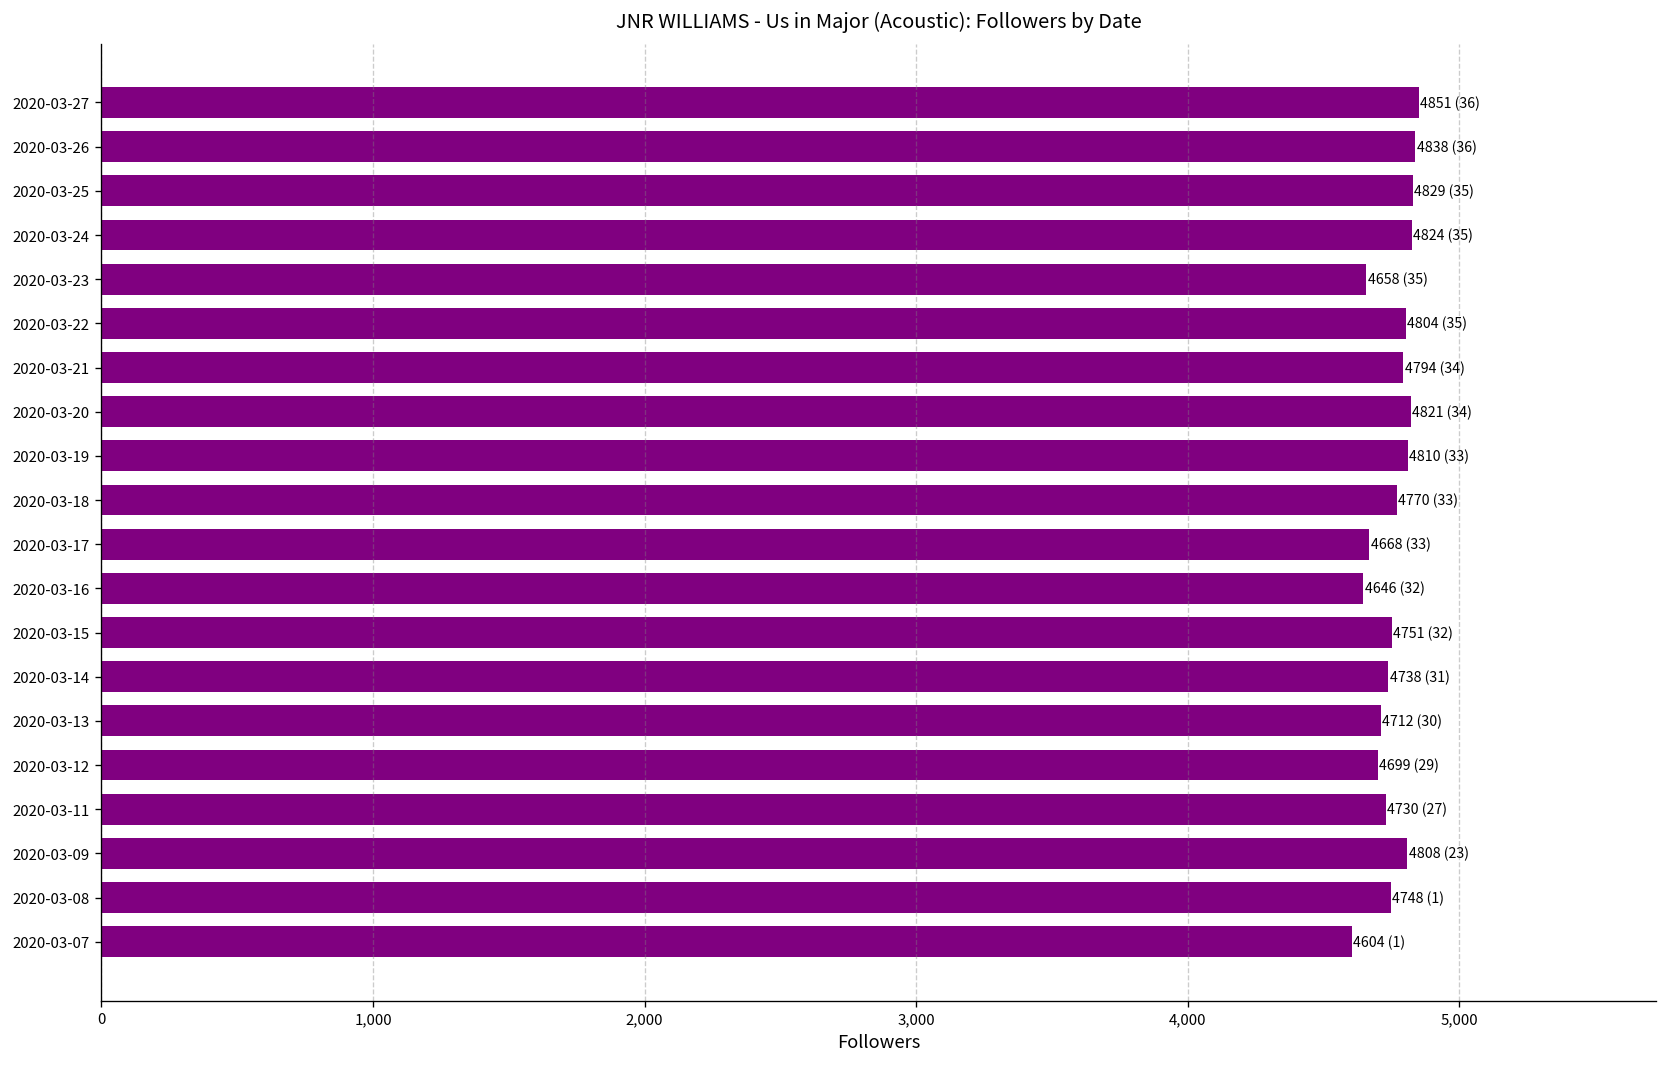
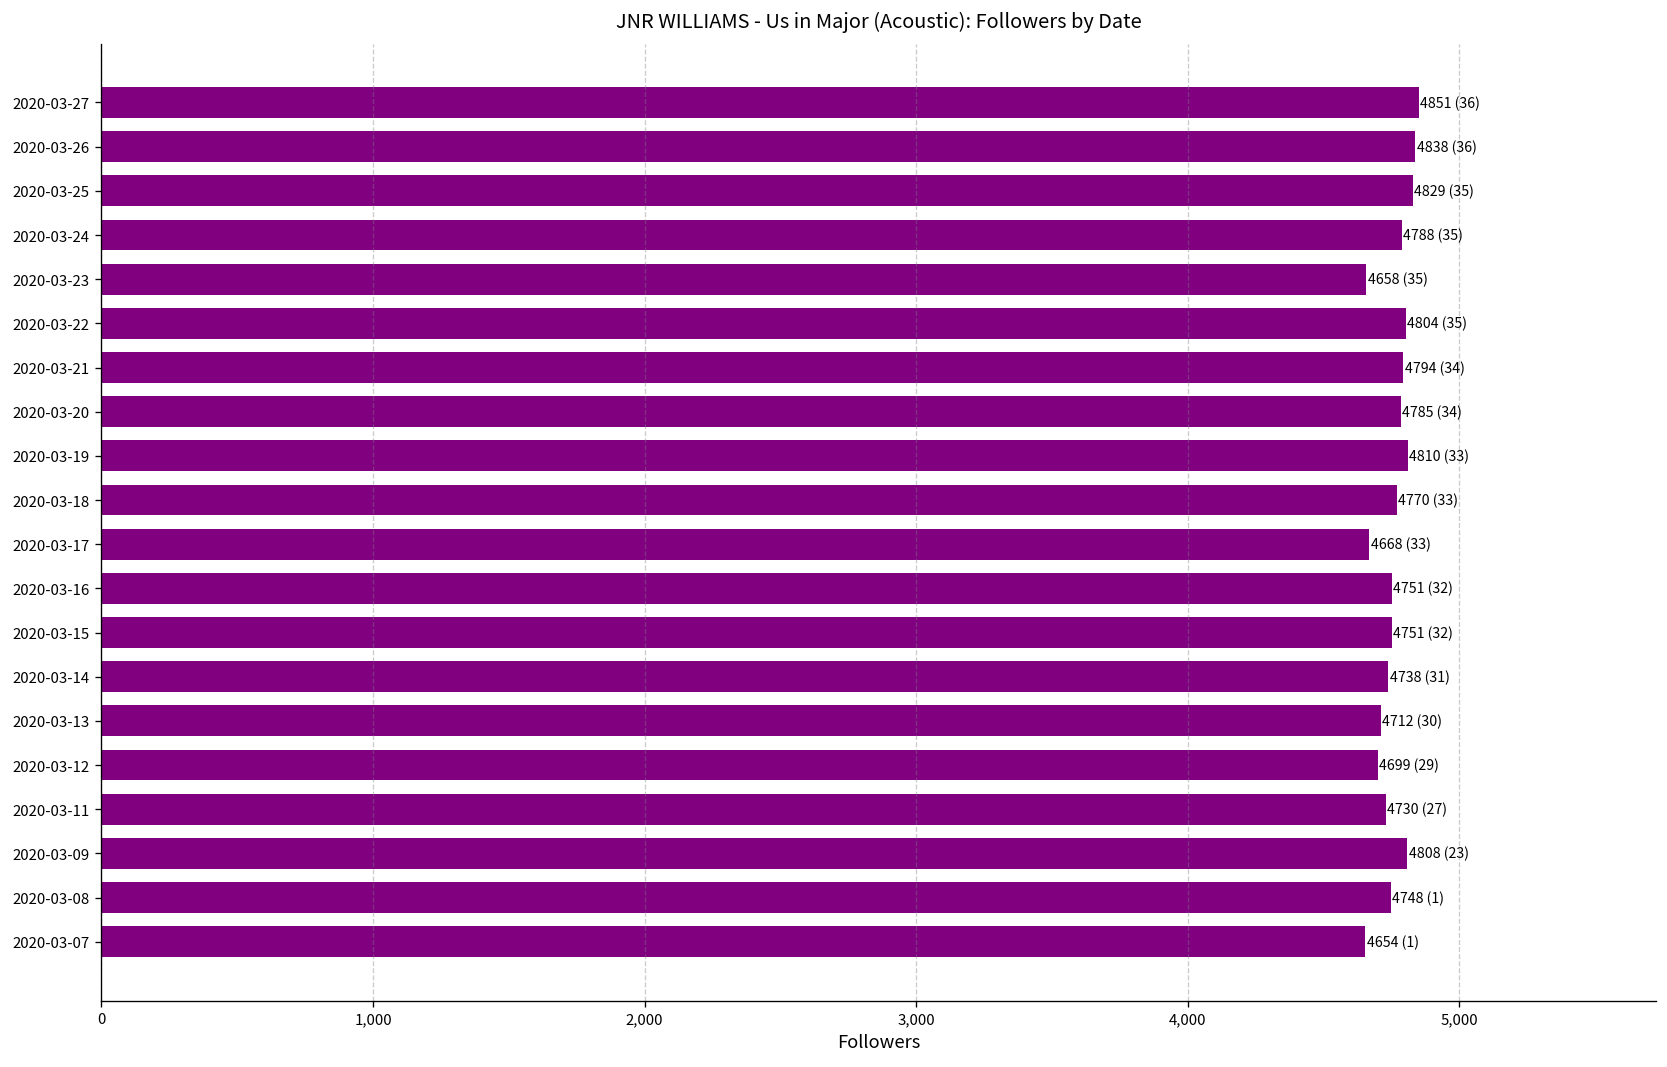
  {
    "2020-03-27": 4851,
    "2020-03-26": 4838,
    "2020-03-25": 4829,
-   "2020-03-24": 4824,
+   "2020-03-24": 4788,
    "2020-03-23": 4658,
    "2020-03-22": 4804,
    "2020-03-21": 4794,
-   "2020-03-20": 4821,
+   "2020-03-20": 4785,
    "2020-03-19": 4810,
    "2020-03-18": 4770,
    "2020-03-17": 4668,
-   "2020-03-16": 4646,
+   "2020-03-16": 4751,
    "2020-03-15": 4751,
    "2020-03-14": 4738,
    "2020-03-13": 4712,
    "2020-03-12": 4699,
    "2020-03-11": 4730,
    "2020-03-09": 4808,
    "2020-03-08": 4748,
-   "2020-03-07": 4604
+   "2020-03-07": 4654
  }
